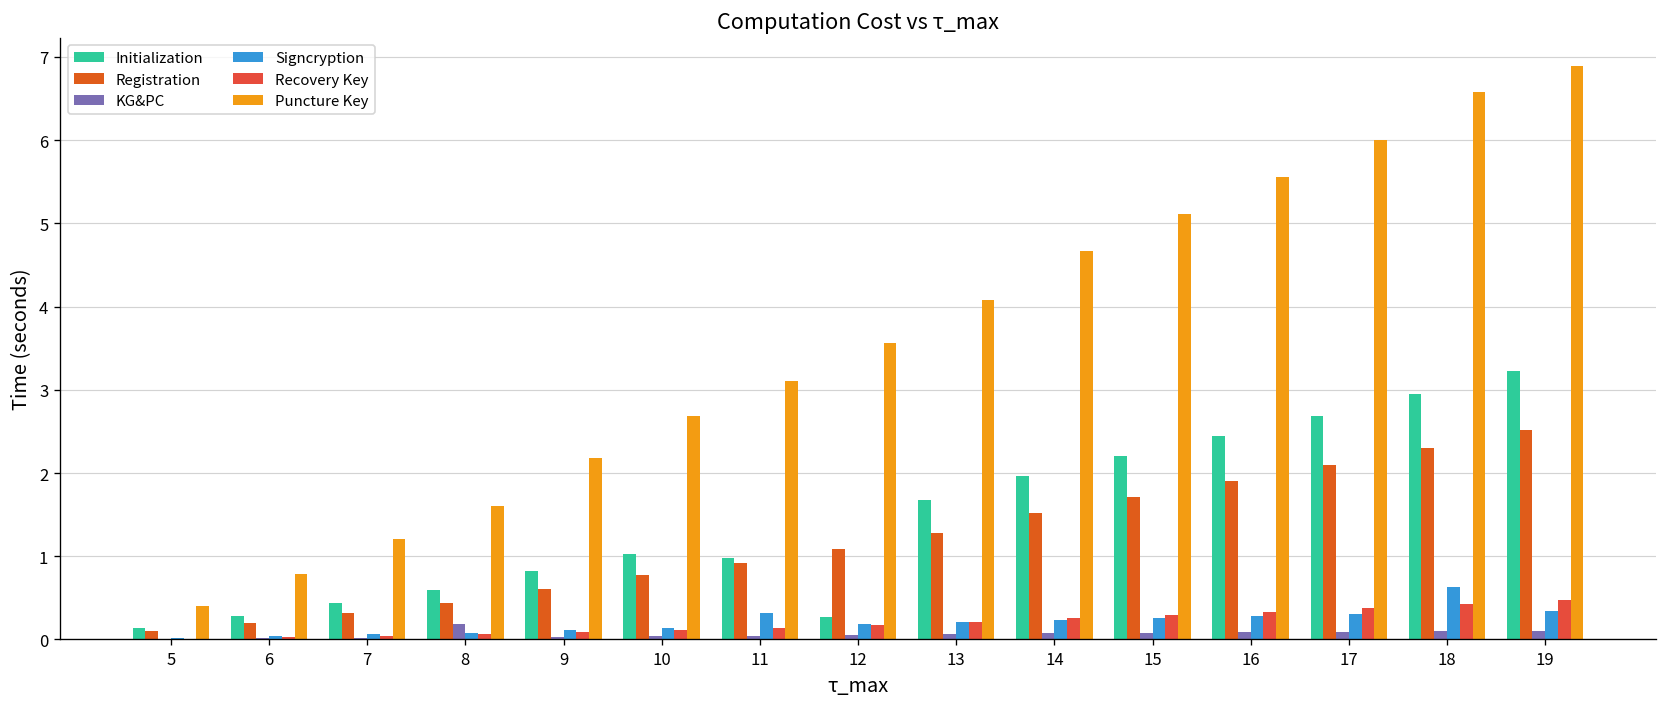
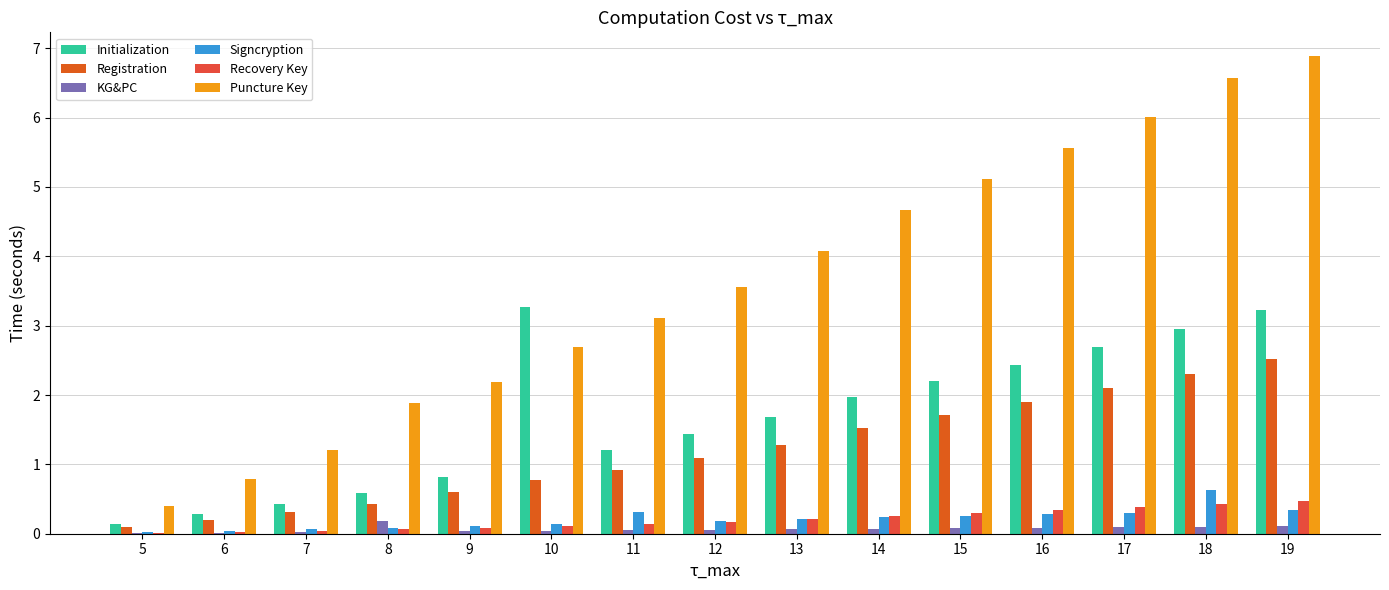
  {
    "Initialization": {
      "5": 0.1,
      "6": 0.3,
      "7": 0.4,
      "8": 0.6,
      "9": 0.8,
-     "10": 1.0,
-     "11": 1.0,
-     "12": 0.3,
+     "10": 3.3,
+     "11": 1.2,
+     "12": 1.4,
      "13": 1.7,
      "14": 2.0,
      "15": 2.2,
      "16": 2.4,
      "17": 2.7,
      "18": 3.0,
      "19": 3.2
    },
    "KG&PC": {
      "8": 0.2,
      "10": 0.0,
      "11": 0.0,
      "12": 0.1,
      "13": 0.1,
      "14": 0.1,
      "15": 0.1,
      "16": 0.1,
      "17": 0.1,
      "18": 0.1,
      "19": 0.1
    },
    "Signcryption": {
      "6": 0.0,
      "7": 0.1,
      "8": 0.1,
      "9": 0.1,
      "10": 0.1,
      "11": 0.3,
      "12": 0.2,
      "13": 0.2,
      "14": 0.2,
      "15": 0.3,
      "16": 0.3,
      "17": 0.3,
      "18": 0.6,
      "19": 0.3
    },
    "Puncture Key": {
      "5": 0.4,
      "6": 0.8,
      "7": 1.2,
-     "8": 1.6,
+     "8": 1.9,
      "9": 2.2,
      "10": 2.7,
      "11": 3.1,
      "12": 3.6,
      "13": 4.1,
      "14": 4.7,
      "15": 5.1,
      "16": 5.6,
      "17": 6.0,
      "18": 6.6,
      "19": 6.9
    }
  }
